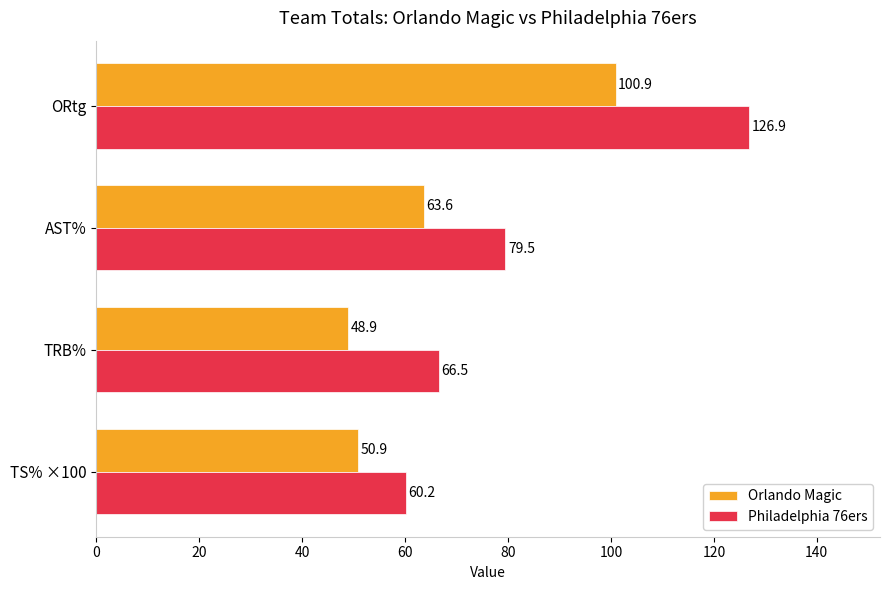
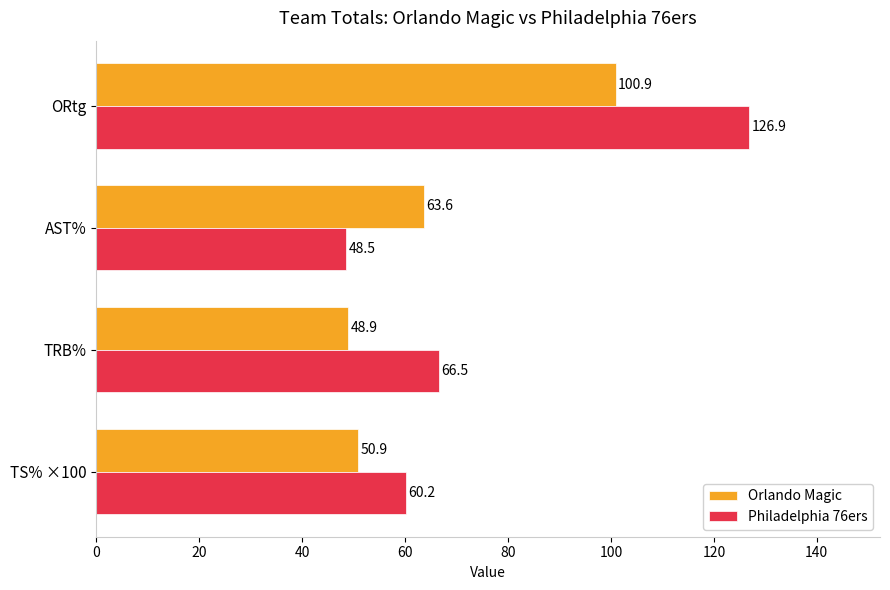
  {
    "Orlando Magic": {
      "ORtg": 100.9,
      "AST%": 63.6,
      "TRB%": 48.9,
      "TS% ×100": 50.9
    },
    "Philadelphia 76ers": {
      "ORtg": 126.9,
-     "AST%": 79.5,
+     "AST%": 48.5,
      "TRB%": 66.5,
      "TS% ×100": 60.2
    }
  }
